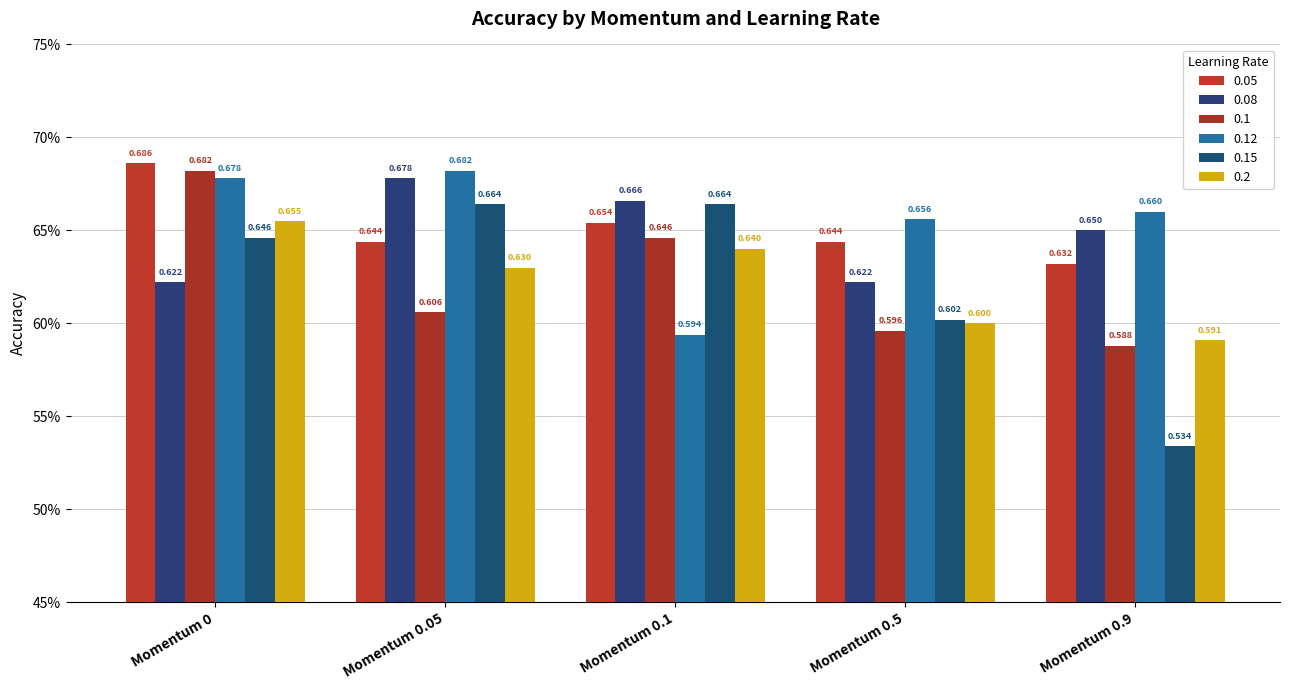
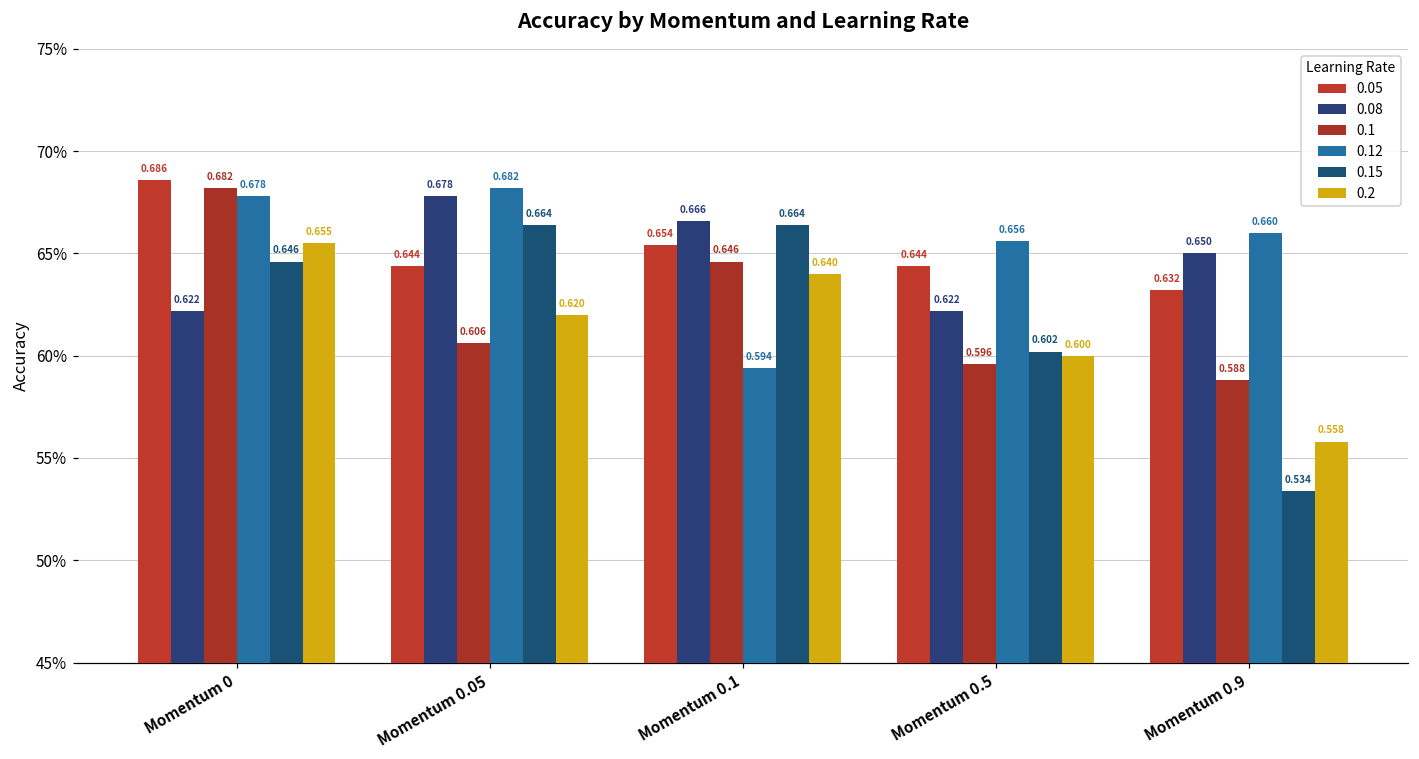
  {
    "0.2": {
      "Momentum 0": 0.655,
-     "Momentum 0.05": 0.630,
+     "Momentum 0.05": 0.620,
      "Momentum 0.1": 0.640,
      "Momentum 0.5": 0.600,
-     "Momentum 0.9": 0.591
+     "Momentum 0.9": 0.558
    }
  }
